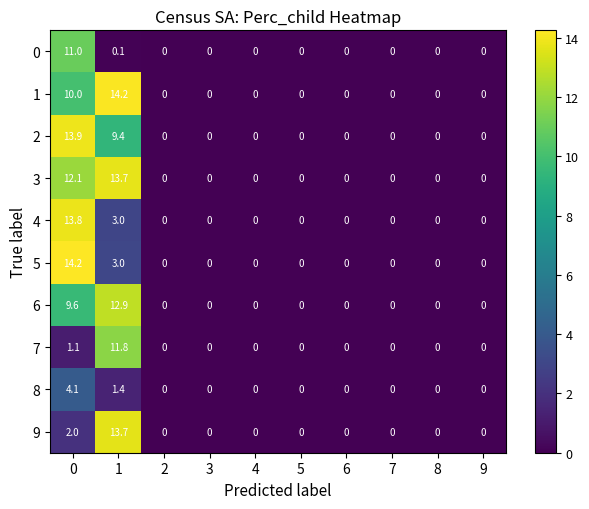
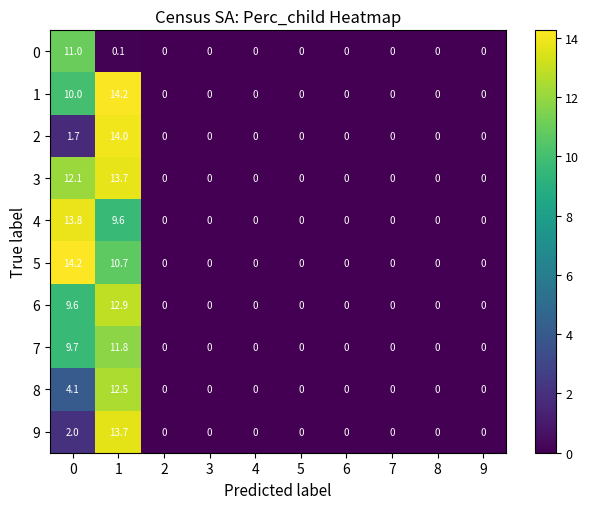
  {
    "0": {
      "0": 11.0,
      "1": 0.1,
      "2": 0,
      "3": 0,
      "4": 0,
      "5": 0,
      "6": 0,
      "7": 0,
      "8": 0,
      "9": 0
    },
    "1": {
      "0": 10.0,
      "1": 14.2,
      "2": 0,
      "3": 0,
      "4": 0,
      "5": 0,
      "6": 0,
      "7": 0,
      "8": 0,
      "9": 0
    },
    "2": {
-     "0": 13.9,
-     "1": 9.4,
+     "0": 1.7,
+     "1": 14.0,
      "2": 0,
      "3": 0,
      "4": 0,
      "5": 0,
      "6": 0,
      "7": 0,
      "8": 0,
      "9": 0
    },
    "3": {
      "0": 12.1,
      "1": 13.7,
      "2": 0,
      "3": 0,
      "4": 0,
      "5": 0,
      "6": 0,
      "7": 0,
      "8": 0,
      "9": 0
    },
    "4": {
      "0": 13.8,
-     "1": 3.0,
+     "1": 9.6,
      "2": 0,
      "3": 0,
      "4": 0,
      "5": 0,
      "6": 0,
      "7": 0,
      "8": 0,
      "9": 0
    },
    "5": {
      "0": 14.2,
-     "1": 3.0,
+     "1": 10.7,
      "2": 0,
      "3": 0,
      "4": 0,
      "5": 0,
      "6": 0,
      "7": 0,
      "8": 0,
      "9": 0
    },
    "6": {
      "0": 9.6,
      "1": 12.9,
      "2": 0,
      "3": 0,
      "4": 0,
      "5": 0,
      "6": 0,
      "7": 0,
      "8": 0,
      "9": 0
    },
    "7": {
-     "0": 1.1,
+     "0": 9.7,
      "1": 11.8,
      "2": 0,
      "3": 0,
      "4": 0,
      "5": 0,
      "6": 0,
      "7": 0,
      "8": 0,
      "9": 0
    },
    "8": {
      "0": 4.1,
-     "1": 1.4,
+     "1": 12.5,
      "2": 0,
      "3": 0,
      "4": 0,
      "5": 0,
      "6": 0,
      "7": 0,
      "8": 0,
      "9": 0
    },
    "9": {
      "0": 2.0,
      "1": 13.7,
      "2": 0,
      "3": 0,
      "4": 0,
      "5": 0,
      "6": 0,
      "7": 0,
      "8": 0,
      "9": 0
    }
  }
